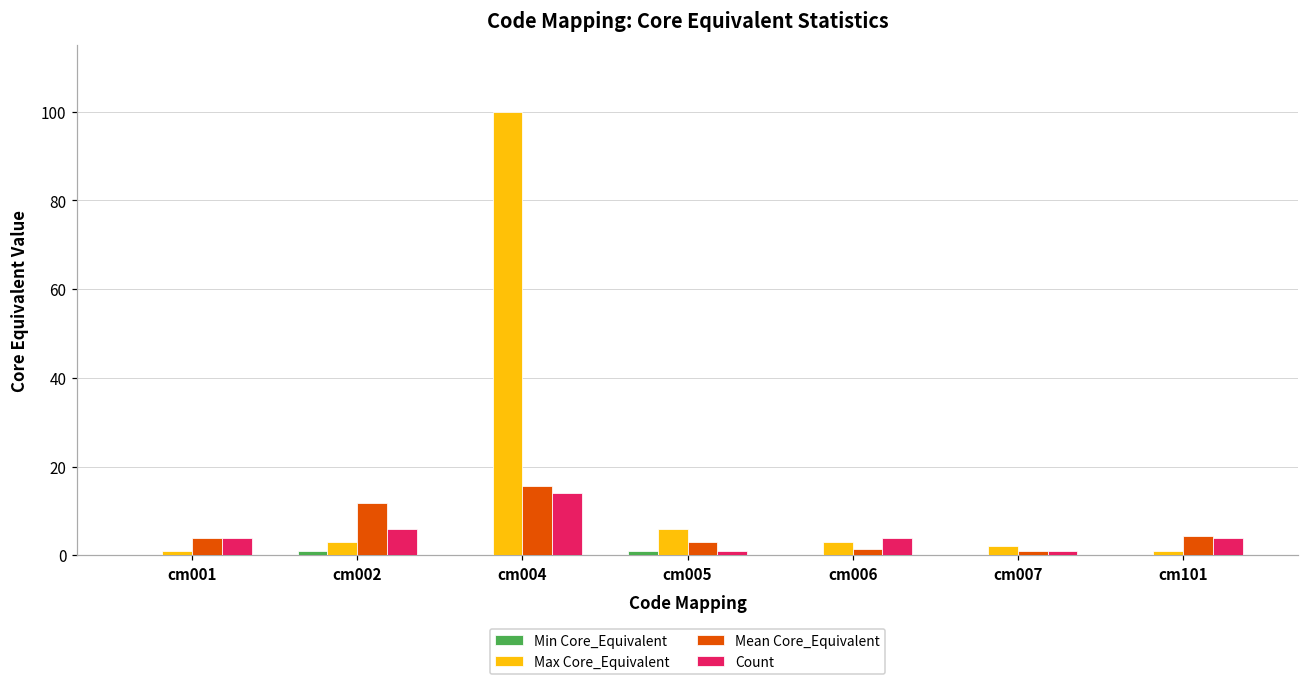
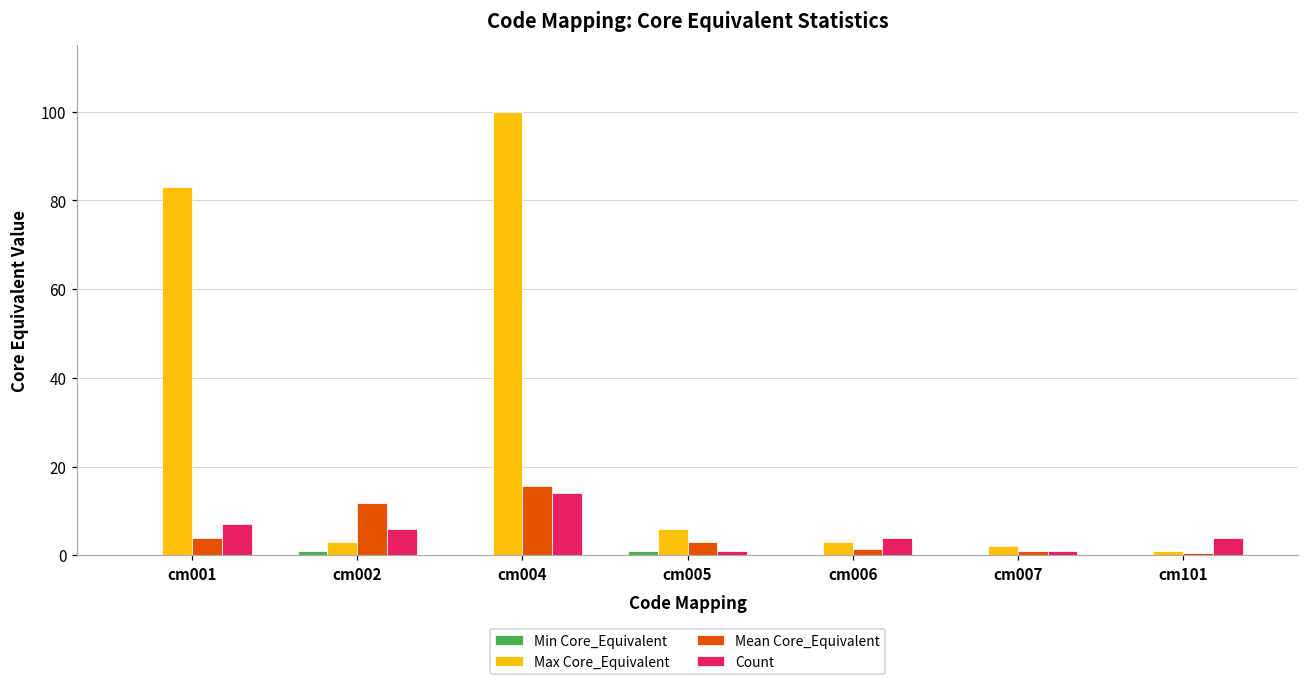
  {
    "Min Core_Equivalent": {
      "cm001": 0,
      "cm002": 1,
      "cm004": 0,
      "cm005": 1,
      "cm006": 0,
      "cm007": 0,
      "cm101": 0
    },
    "Max Core_Equivalent": {
-     "cm001": 1,
+     "cm001": 83,
      "cm002": 3,
      "cm004": 100,
      "cm005": 6,
      "cm006": 3,
      "cm007": 2,
      "cm101": 1
    },
    "Mean Core_Equivalent": {
      "cm001": 4,
      "cm002": 12,
      "cm004": 16,
      "cm005": 3,
      "cm006": 2,
      "cm007": 1,
-     "cm101": 4
+     "cm101": 1
    },
    "Count": {
-     "cm001": 4,
+     "cm001": 7,
      "cm002": 6,
      "cm004": 14,
      "cm005": 1,
      "cm006": 4,
      "cm007": 1,
      "cm101": 4
    }
  }
